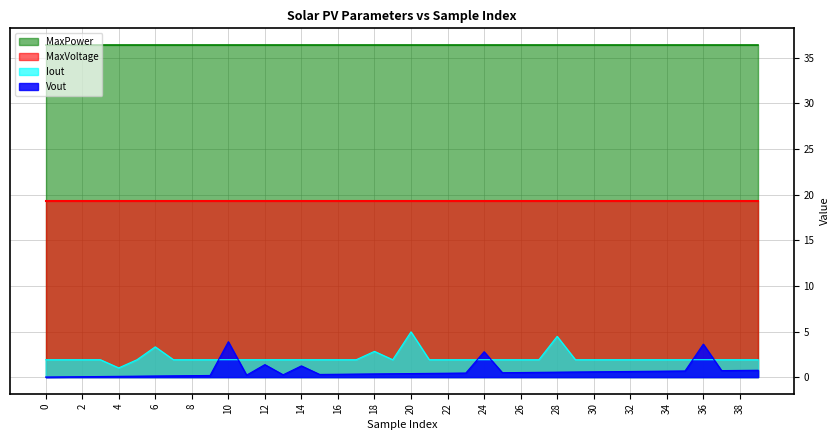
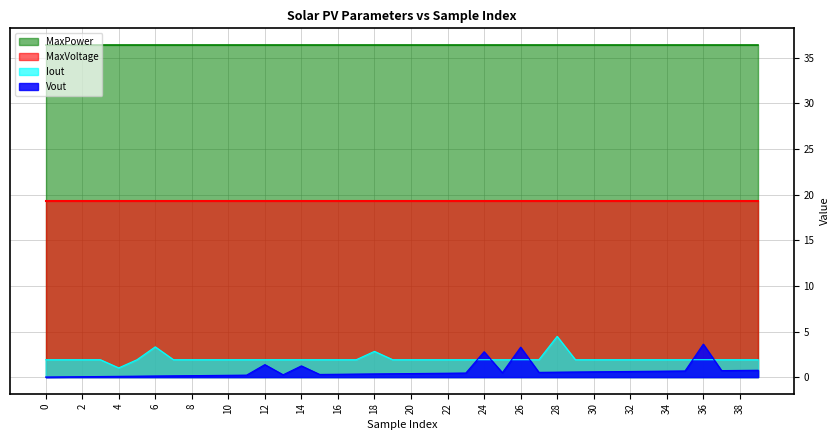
  {
    "MaxPower": {
      "4": 36,
      "6": 36,
      "8": 36,
      "10": 36,
      "12": 36,
      "14": 36,
      "16": 36,
      "18": 36,
      "20": 36,
      "22": 36,
      "24": 36,
      "26": 36,
      "28": 36,
      "30": 36,
      "32": 36,
      "34": 36,
      "36": 36,
      "38": 36
    },
    "MaxVoltage": {
      "0": 19,
      "2": 19,
      "4": 19,
      "6": 19,
      "8": 19,
      "10": 19,
      "12": 19,
      "14": 19,
      "16": 19,
      "18": 19,
      "20": 19,
      "22": 19,
      "24": 19,
      "26": 19,
      "28": 19,
      "30": 19,
      "32": 19,
      "34": 19,
      "36": 19,
      "38": 19
    },
    "Iout": {
      "0": 2,
      "2": 2,
      "4": 1,
      "6": 3,
      "8": 2,
      "10": 2,
      "12": 2,
      "14": 2,
      "16": 2,
      "18": 3,
-     "20": 5,
+     "20": 2,
      "22": 2,
      "24": 2,
      "26": 2,
      "28": 4,
      "30": 2,
      "32": 2,
      "34": 2,
      "36": 2,
      "38": 2
    },
    "Vout": {
      "0": 0,
      "2": 0,
      "4": 0,
      "6": 0,
      "8": 0,
-     "10": 4,
+     "10": 0,
      "12": 1,
      "14": 1,
      "16": 0,
      "18": 0,
      "20": 0,
      "22": 0,
      "24": 3,
-     "26": 1,
+     "26": 3,
      "28": 1,
      "30": 1,
      "32": 1,
      "34": 1,
      "36": 4,
      "38": 1
    }
  }
